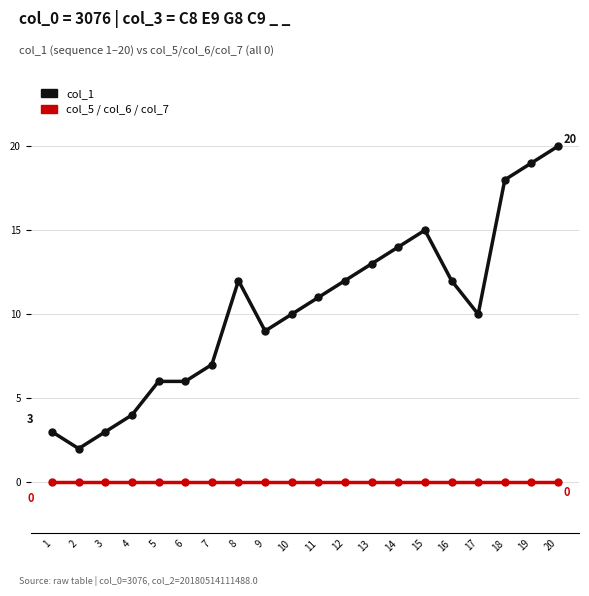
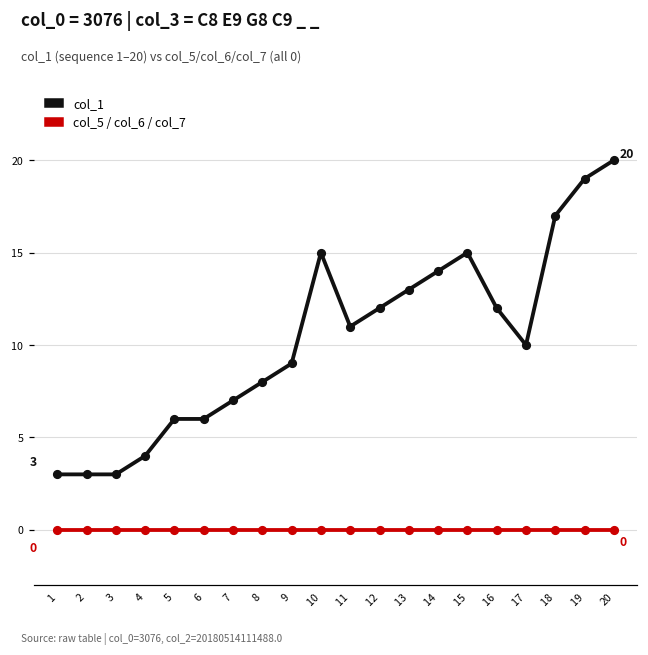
  {
    "col_1": {
-     "2": 2,
+     "2": 3,
      "3": 3,
      "4": 4,
      "5": 6,
      "6": 6,
      "7": 7,
-     "8": 12,
+     "8": 8,
      "9": 9,
-     "10": 10,
+     "10": 15,
      "11": 11,
      "12": 12,
      "13": 13,
      "14": 14,
      "15": 15,
      "16": 12,
      "17": 10,
-     "18": 18,
+     "18": 17,
      "19": 19
    },
    "col_5 / col_6 / col_7": {
      "1": 0,
      "20": 0
    }
  }
